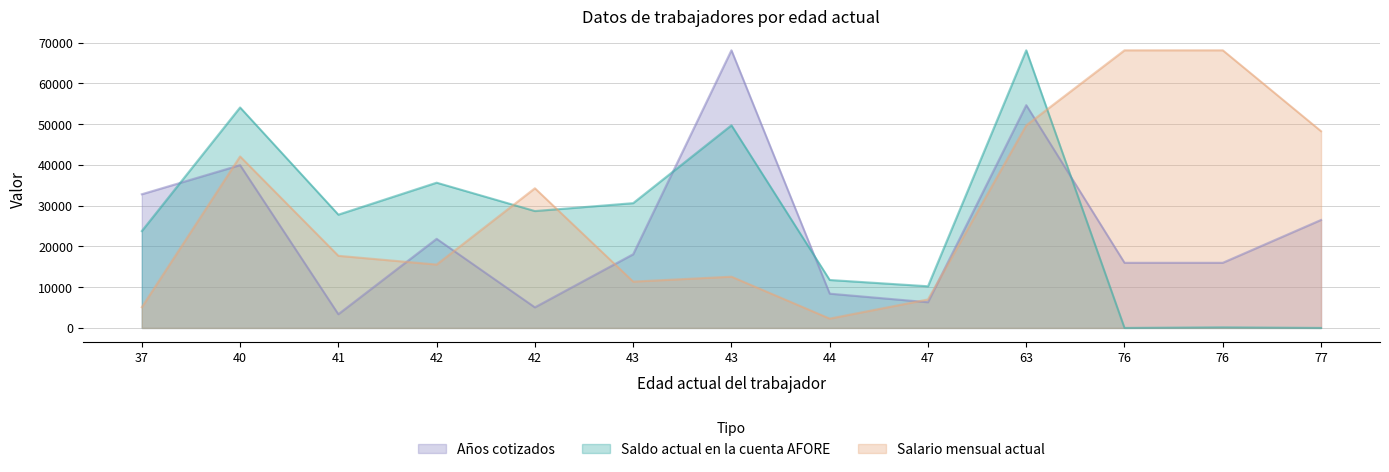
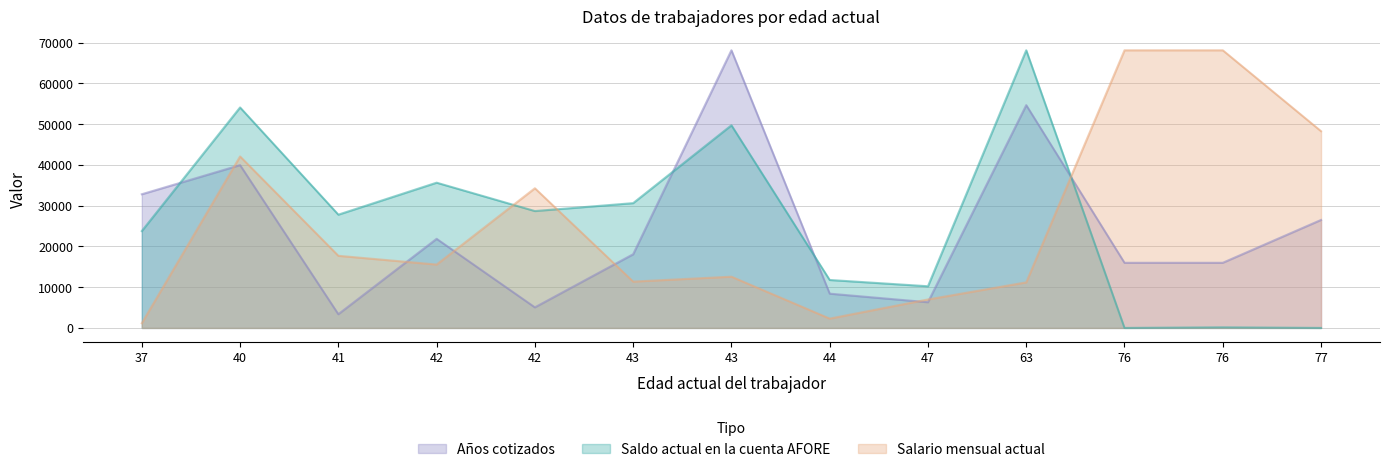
  {
    "Salario mensual actual": {
-     "37": 5000,
+     "37": 1000,
      "40": 42000,
      "41": 18000,
      "44": 2000,
      "47": 7000,
-     "63": 50000,
+     "63": 11000,
      "77": 48000
    }
  }
